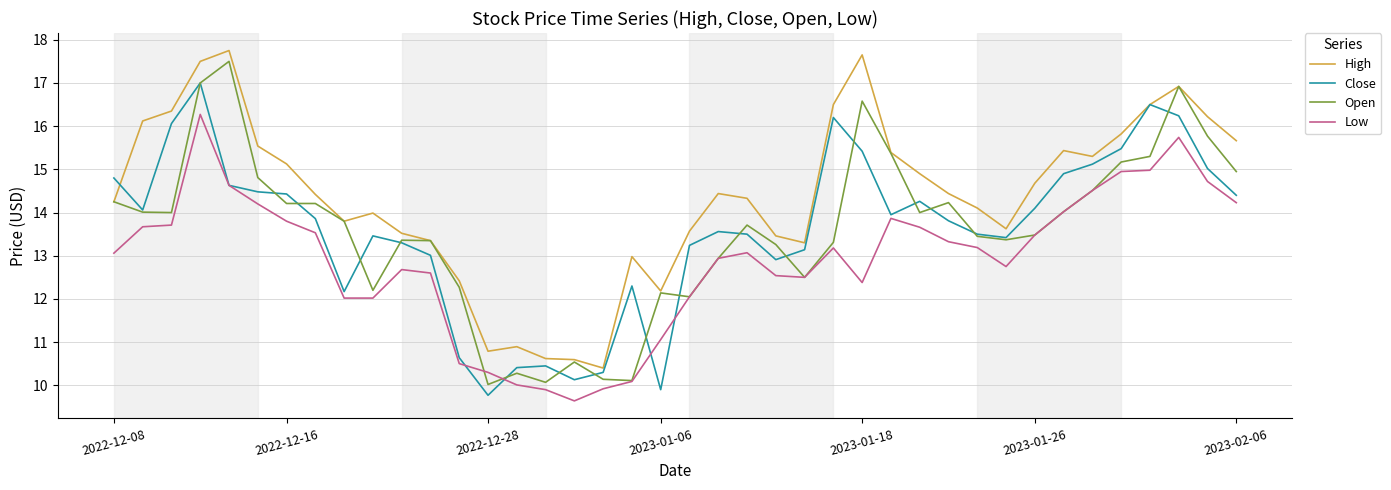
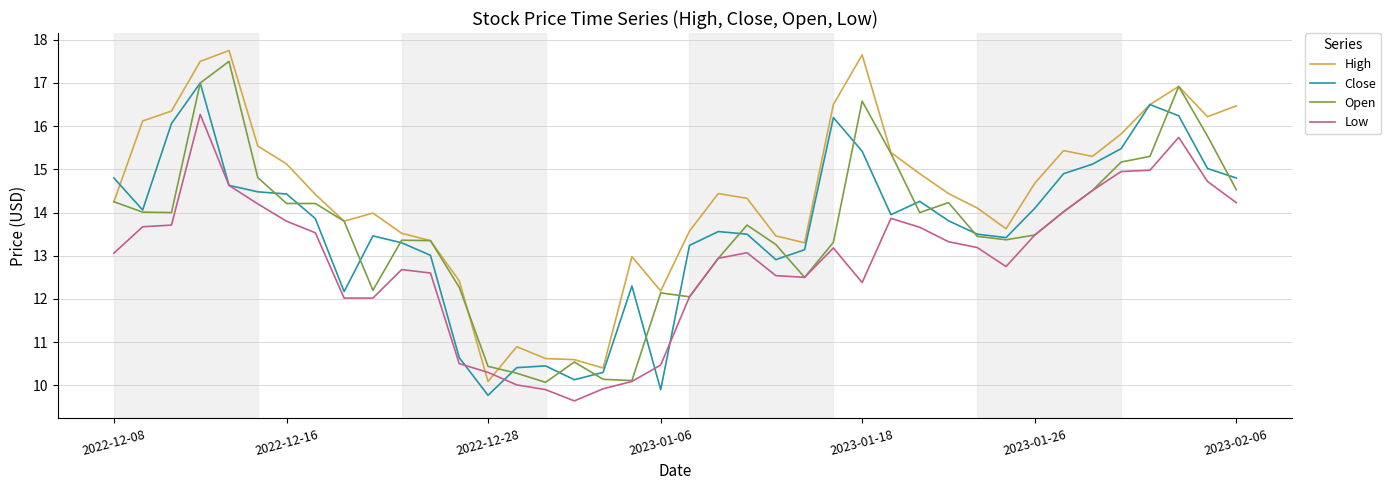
  {
    "High": {
      "2022-12-16": 15.1,
-     "2022-12-28": 10.8,
+     "2022-12-28": 10.1,
      "2023-01-18": 17.7,
      "2023-01-26": 14.7,
-     "2023-02-06": 15.7
+     "2023-02-06": 16.5
    },
    "Close": {
      "2022-12-08": 14.8,
      "2022-12-16": 14.4,
      "2022-12-28": 9.8,
      "2023-01-06": 9.9,
      "2023-01-18": 15.4,
      "2023-01-26": 14.1,
-     "2023-02-06": 14.4
+     "2023-02-06": 14.8
    },
    "Open": {
      "2022-12-16": 14.2,
-     "2022-12-28": 10.0,
+     "2022-12-28": 10.4,
      "2023-01-18": 16.6,
-     "2023-02-06": 15.0
+     "2023-02-06": 14.5
    },
    "Low": {
      "2022-12-08": 13.1,
      "2022-12-16": 13.8,
      "2022-12-28": 10.3,
-     "2023-01-06": 11.1,
+     "2023-01-06": 10.5,
      "2023-01-18": 12.4,
      "2023-02-06": 14.2
    }
  }
